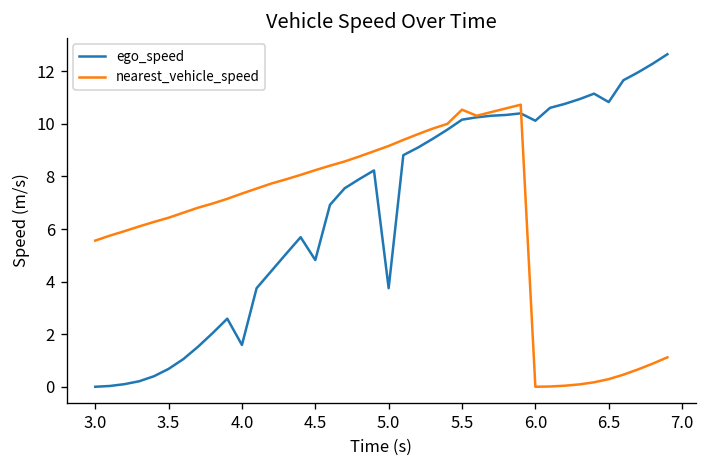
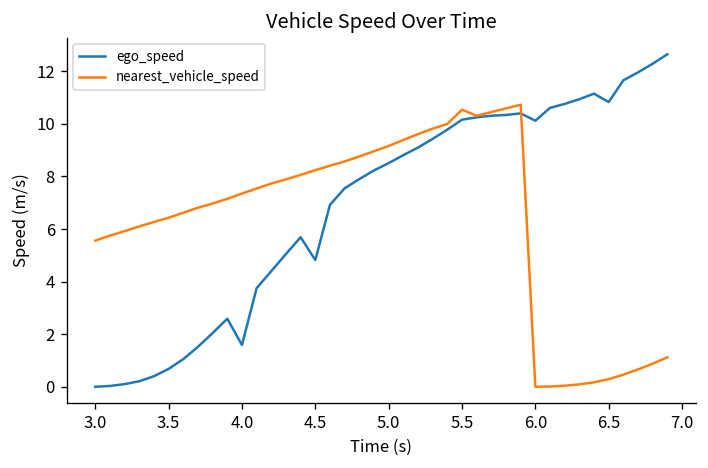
  {
    "ego_speed": {
      "3.0": 0.0,
      "3.5": 0.7,
      "4.0": 1.6,
      "4.5": 4.8,
-     "5.0": 3.8,
+     "5.0": 8.5,
      "5.5": 10.2,
      "6.0": 10.1,
      "6.5": 10.8
    },
    "nearest_vehicle_speed": {
      "3.0": 5.6,
      "3.5": 6.4,
      "4.0": 7.4,
      "4.5": 8.2,
      "5.0": 9.2,
      "5.5": 10.5,
      "6.0": 0.0,
      "6.5": 0.3
    }
  }
